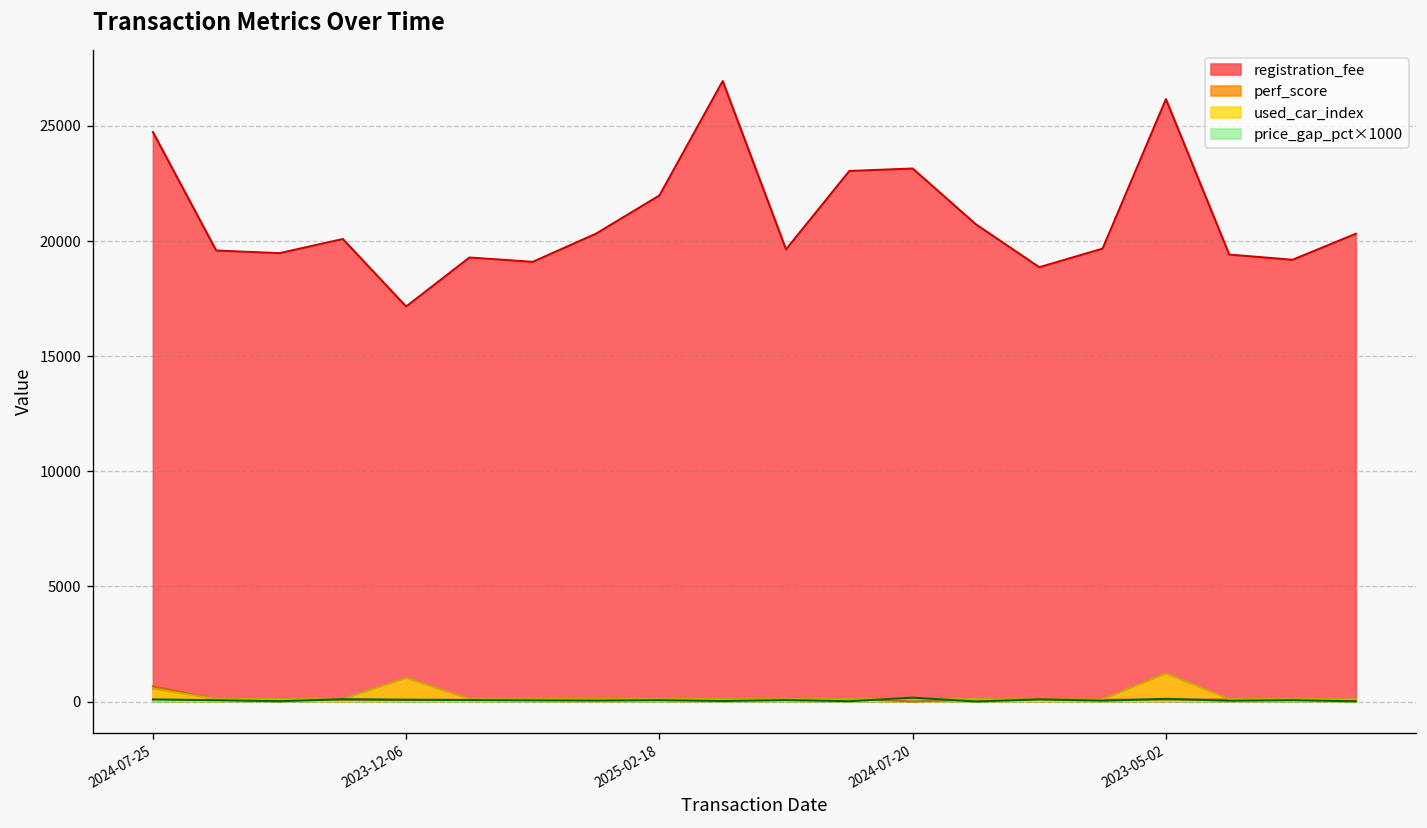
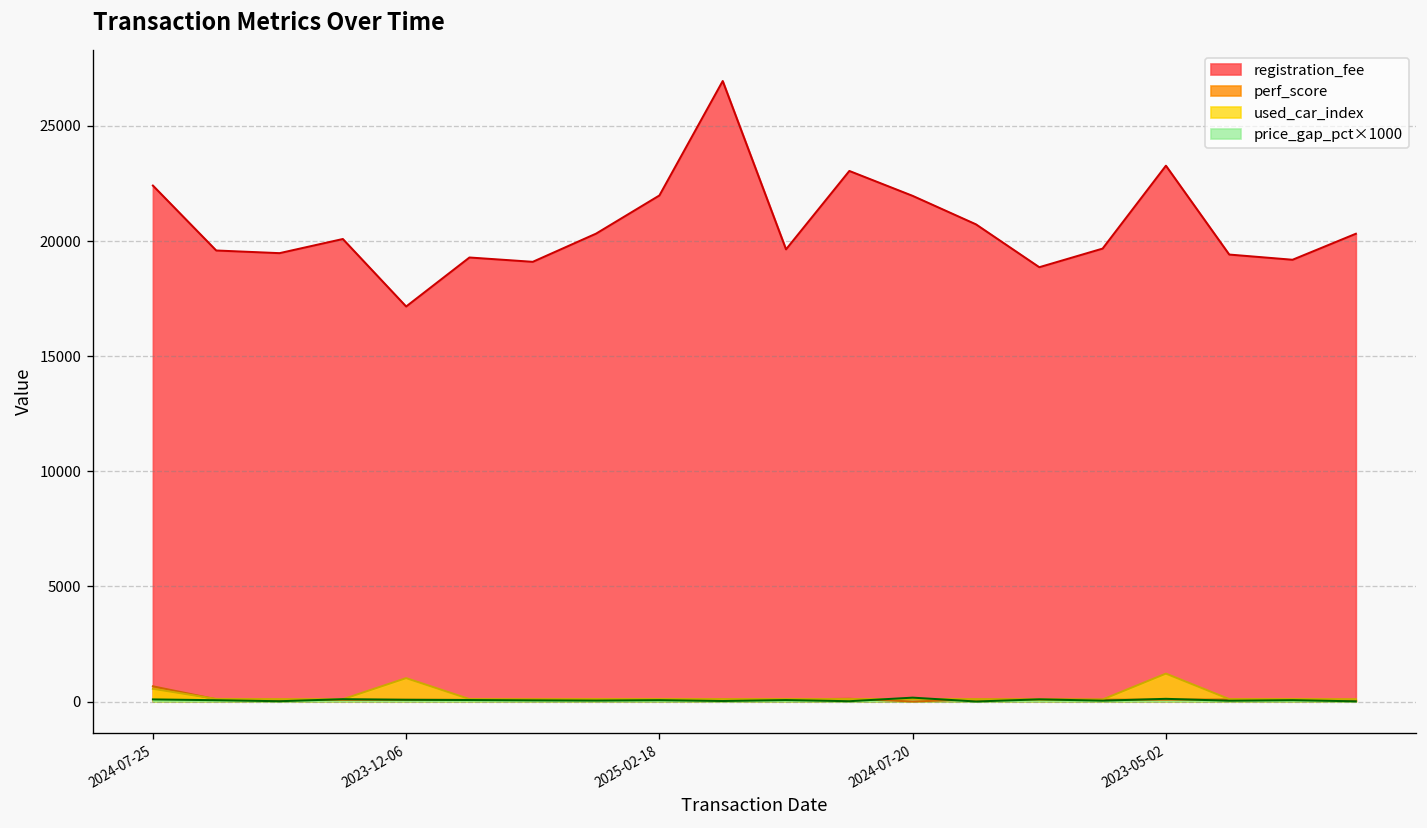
  {
    "registration_fee": {
-     "2024-07-25": 24700,
+     "2024-07-25": 22400,
      "2023-12-06": 17200,
-     "2024-07-20": 23200,
-     "2023-05-02": 26200
+     "2024-07-20": 22000,
+     "2023-05-02": 23300
    },
    "used_car_index": {
      "2023-12-06": 1000,
      "2023-05-02": 1200
    },
    "price_gap_pct×1000": {
      "2024-07-25": 100
    }
  }
